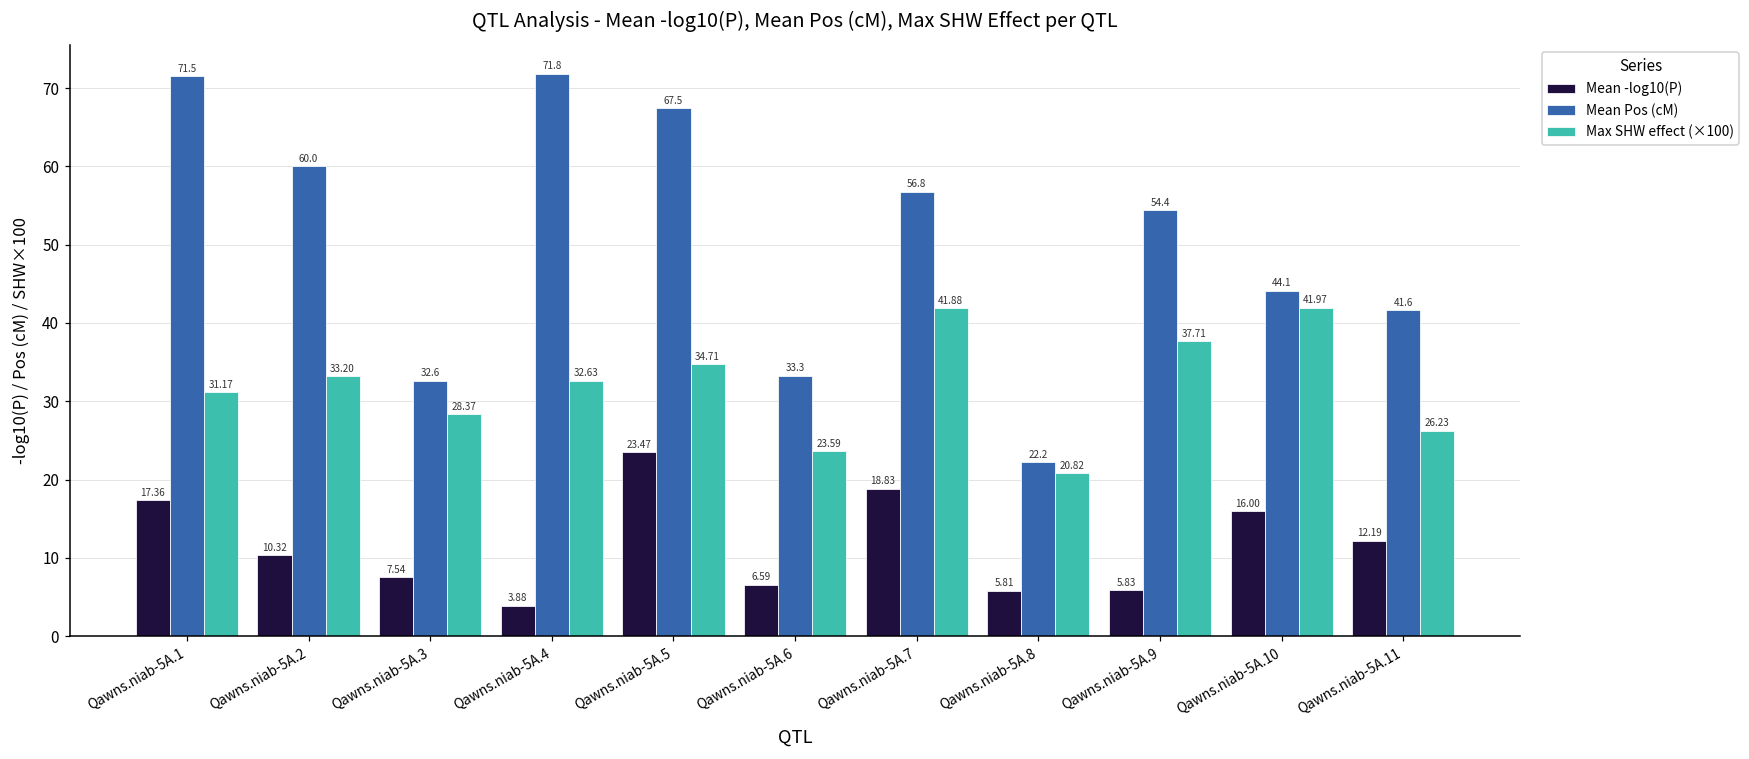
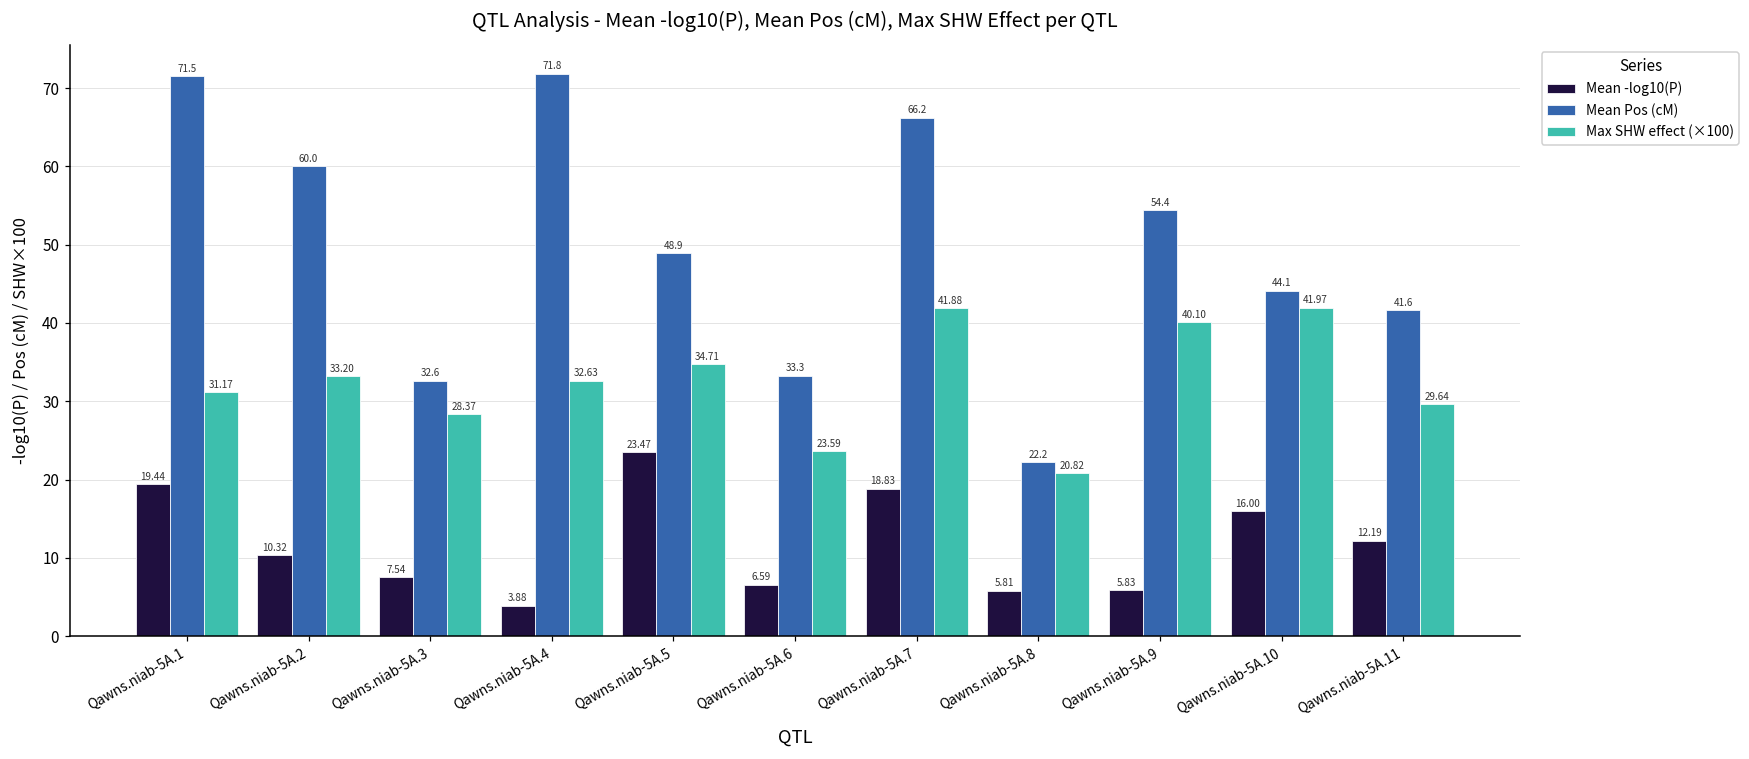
  {
    "Mean -log10(P)": {
-     "Qawns.niab-5A.1": 17.36,
+     "Qawns.niab-5A.1": 19.44,
      "Qawns.niab-5A.2": 10.32,
      "Qawns.niab-5A.3": 7.54,
      "Qawns.niab-5A.4": 3.88,
      "Qawns.niab-5A.5": 23.47,
      "Qawns.niab-5A.6": 6.59,
      "Qawns.niab-5A.7": 18.83,
      "Qawns.niab-5A.8": 5.81,
      "Qawns.niab-5A.9": 5.83,
      "Qawns.niab-5A.10": 16.00,
      "Qawns.niab-5A.11": 12.19
    },
    "Mean Pos (cM)": {
      "Qawns.niab-5A.1": 71.5,
      "Qawns.niab-5A.2": 60.0,
      "Qawns.niab-5A.3": 32.6,
      "Qawns.niab-5A.4": 71.8,
-     "Qawns.niab-5A.5": 67.5,
+     "Qawns.niab-5A.5": 48.9,
      "Qawns.niab-5A.6": 33.3,
-     "Qawns.niab-5A.7": 56.8,
+     "Qawns.niab-5A.7": 66.2,
      "Qawns.niab-5A.8": 22.2,
      "Qawns.niab-5A.9": 54.4,
      "Qawns.niab-5A.10": 44.1,
      "Qawns.niab-5A.11": 41.6
    },
    "Max SHW effect (×100)": {
      "Qawns.niab-5A.1": 31.17,
      "Qawns.niab-5A.2": 33.20,
      "Qawns.niab-5A.3": 28.37,
      "Qawns.niab-5A.4": 32.63,
      "Qawns.niab-5A.5": 34.71,
      "Qawns.niab-5A.6": 23.59,
      "Qawns.niab-5A.7": 41.88,
      "Qawns.niab-5A.8": 20.82,
-     "Qawns.niab-5A.9": 37.71,
+     "Qawns.niab-5A.9": 40.10,
      "Qawns.niab-5A.10": 41.97,
-     "Qawns.niab-5A.11": 26.23
+     "Qawns.niab-5A.11": 29.64
    }
  }
